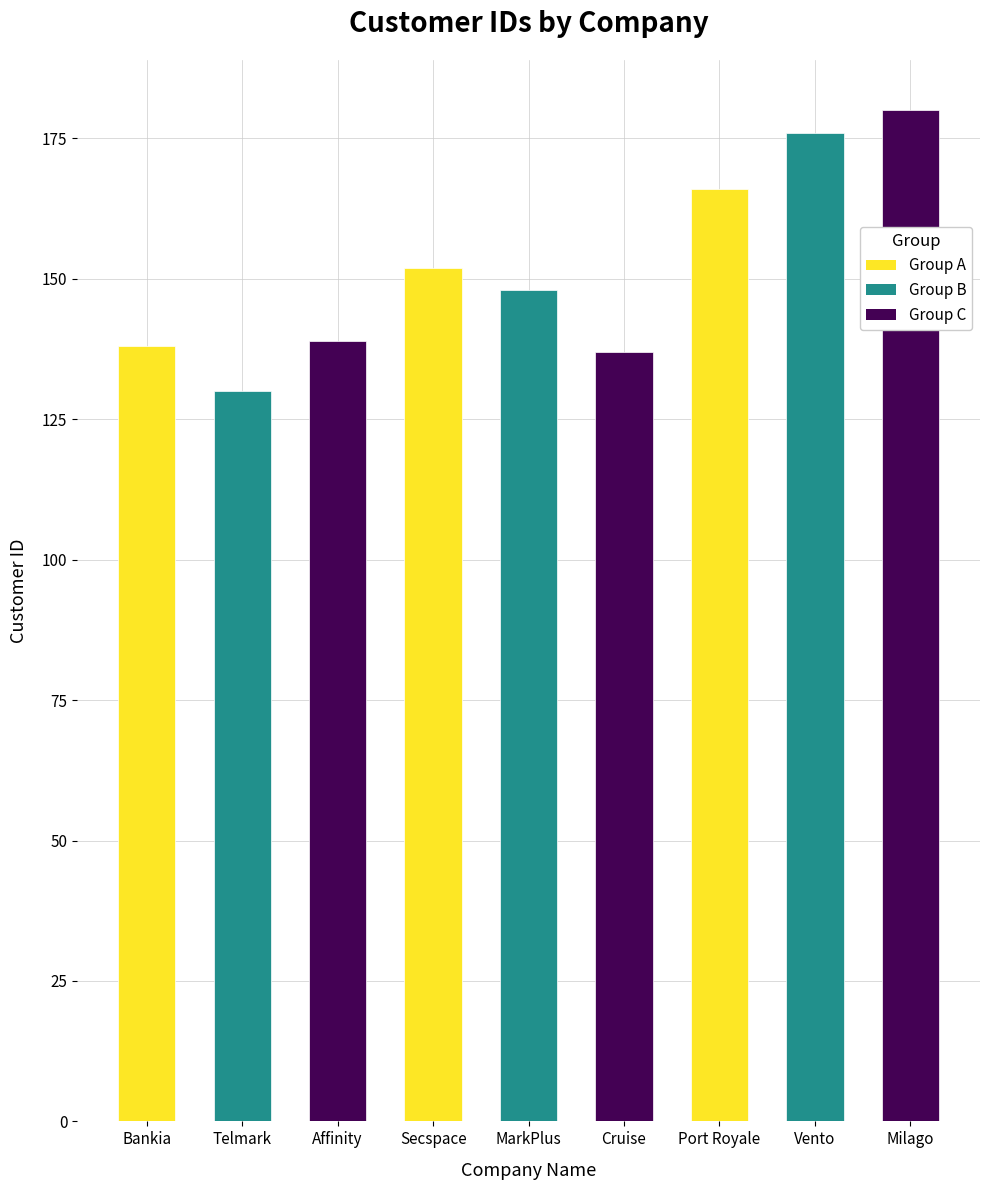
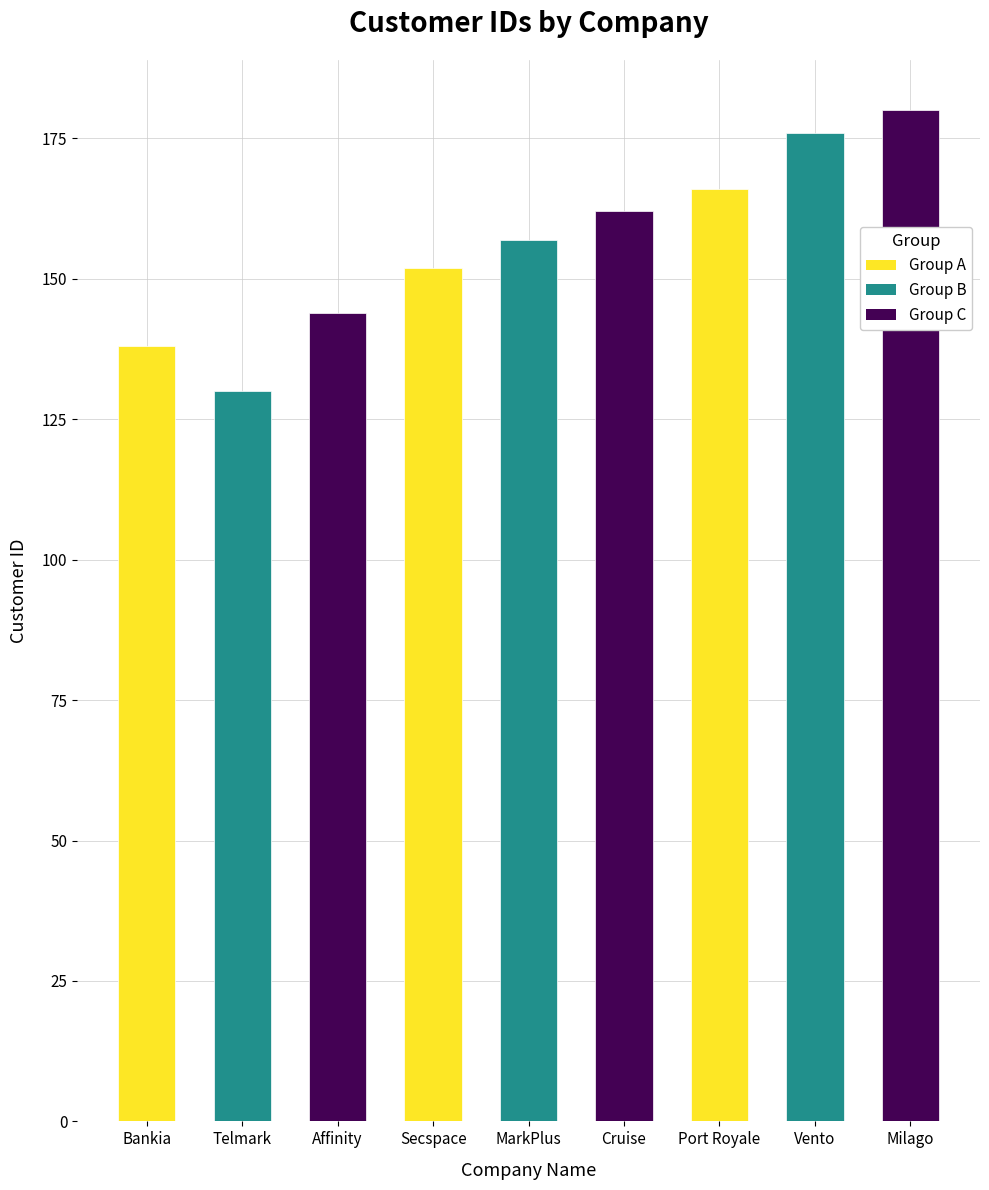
  {
    "Bankia": 138,
    "Telmark": 130,
-   "Affinity": 139,
+   "Affinity": 144,
    "Secspace": 152,
-   "MarkPlus": 148,
-   "Cruise": 137,
+   "MarkPlus": 157,
+   "Cruise": 162,
    "Port Royale": 166,
    "Vento": 176,
    "Milago": 180
  }
